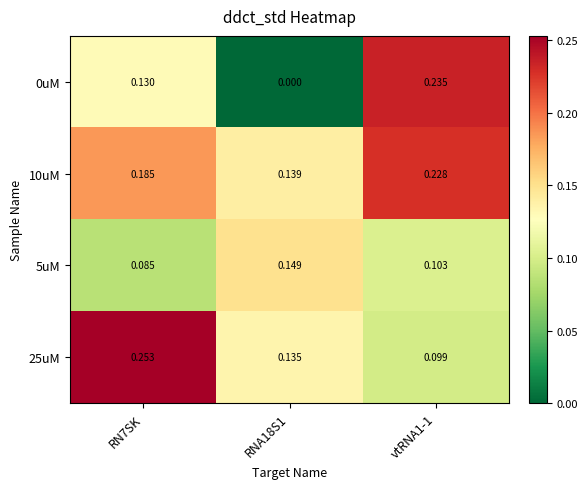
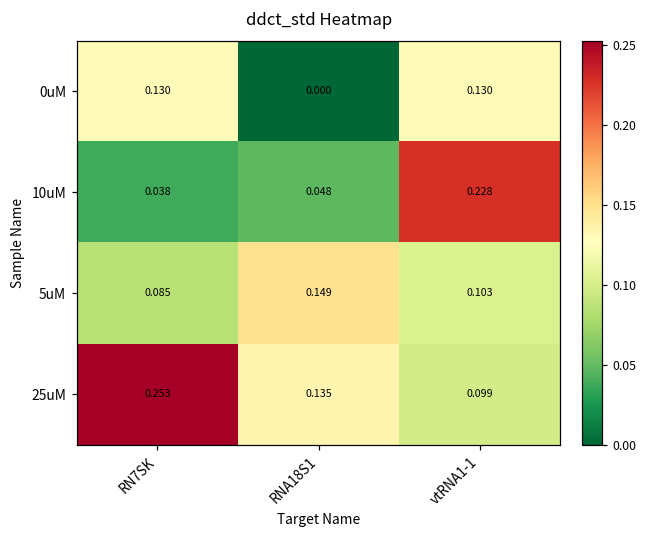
  {
    "0uM": {
      "RN7SK": 0.130,
      "RNA18S1": 0.000,
-     "vtRNA1-1": 0.235
+     "vtRNA1-1": 0.130
    },
    "10uM": {
-     "RN7SK": 0.185,
-     "RNA18S1": 0.139,
+     "RN7SK": 0.038,
+     "RNA18S1": 0.048,
      "vtRNA1-1": 0.228
    },
    "5uM": {
      "RN7SK": 0.085,
      "RNA18S1": 0.149,
      "vtRNA1-1": 0.103
    },
    "25uM": {
      "RN7SK": 0.253,
      "RNA18S1": 0.135,
      "vtRNA1-1": 0.099
    }
  }
